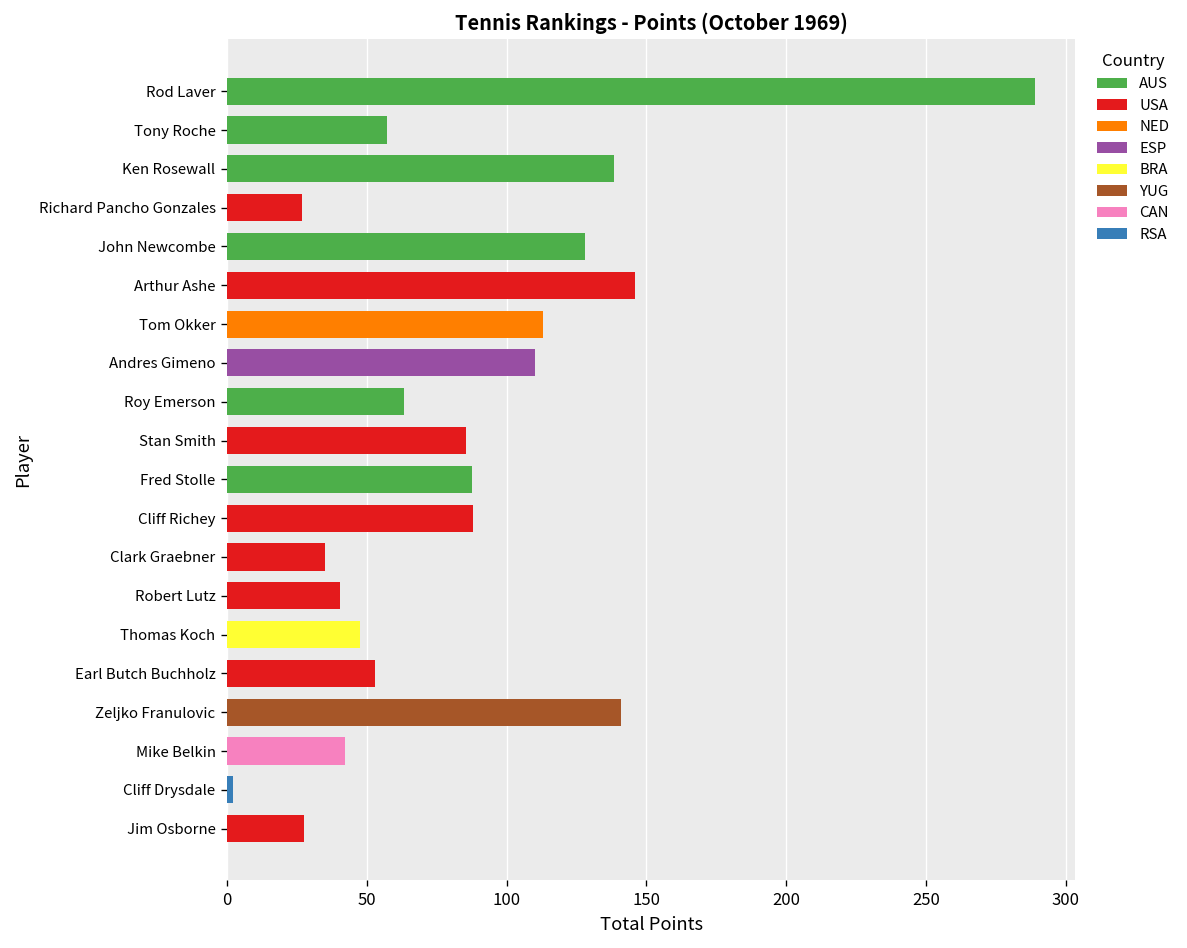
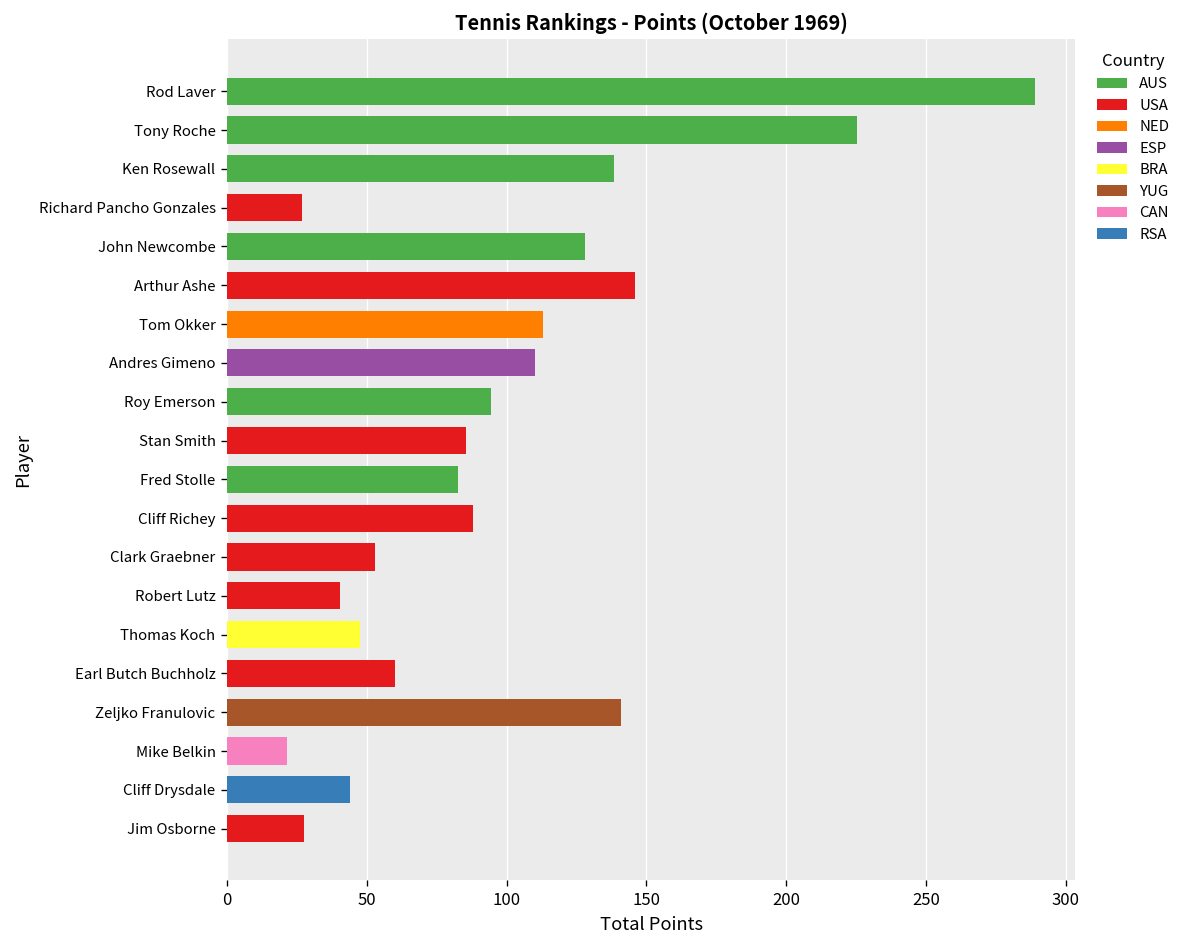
  {
    "AUS": {
      "Rod Laver": 289,
-     "Tony Roche": 57,
+     "Tony Roche": 226,
      "Ken Rosewall": 139,
      "John Newcombe": 128,
-     "Roy Emerson": 63,
-     "Fred Stolle": 88
+     "Roy Emerson": 95,
+     "Fred Stolle": 83
    },
    "USA": {
      "Richard Pancho Gonzales": 27,
      "Arthur Ashe": 146,
      "Stan Smith": 86,
      "Cliff Richey": 88,
-     "Clark Graebner": 35,
+     "Clark Graebner": 53,
      "Robert Lutz": 41,
-     "Earl Butch Buchholz": 53,
+     "Earl Butch Buchholz": 60,
      "Jim Osborne": 28
    },
    "NED": {
      "Tom Okker": 113
    },
    "ESP": {
      "Andres Gimeno": 110
    },
    "BRA": {
      "Thomas Koch": 48
    },
    "YUG": {
      "Zeljko Franulovic": 141
    },
    "CAN": {
-     "Mike Belkin": 42
+     "Mike Belkin": 22
    },
    "RSA": {
-     "Cliff Drysdale": 2
+     "Cliff Drysdale": 44
    }
  }
